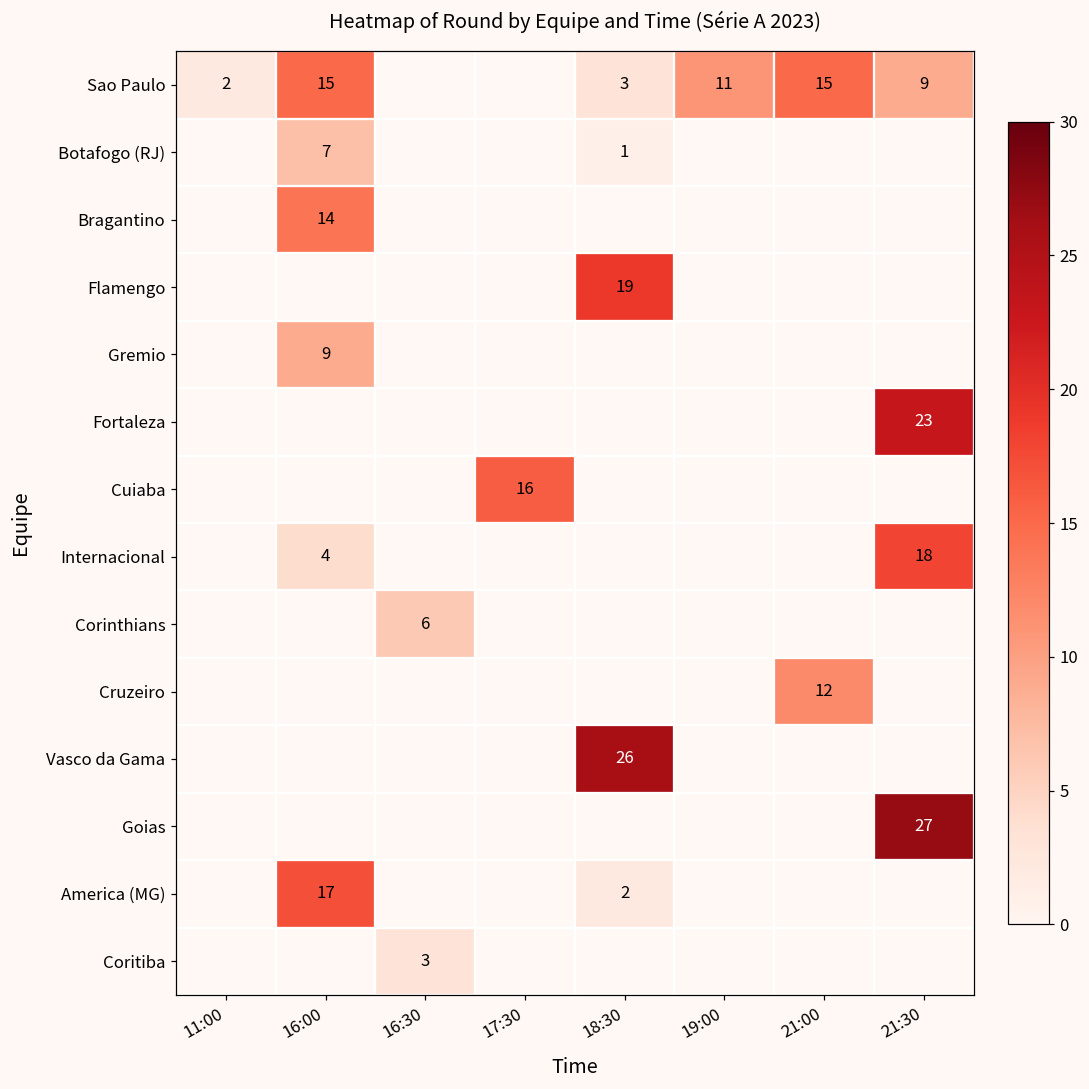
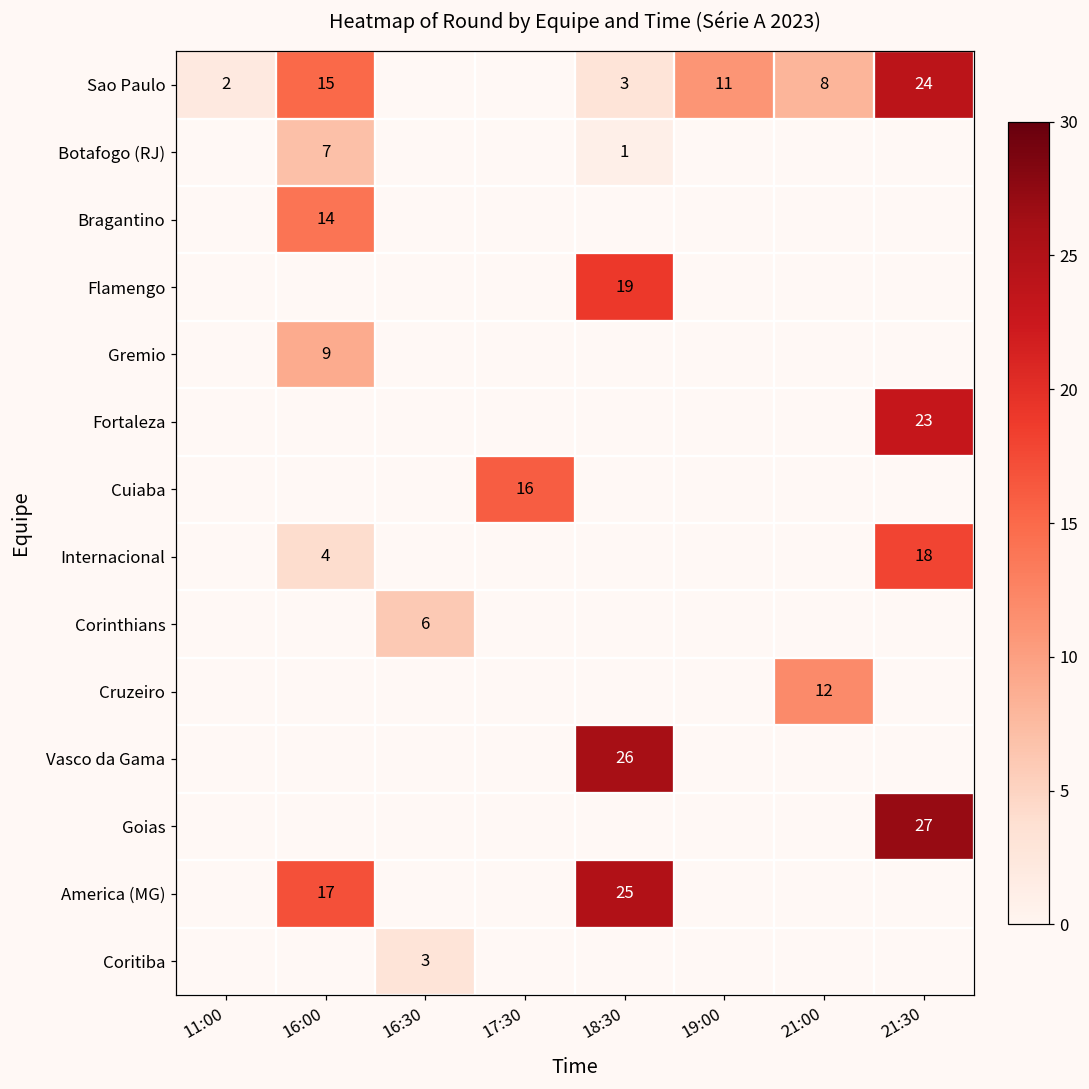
  {
    "Sao Paulo": {
      "11:00": 2,
      "16:00": 15,
      "18:30": 3,
      "19:00": 11,
-     "21:00": 15,
-     "21:30": 9
+     "21:00": 8,
+     "21:30": 24
    },
    "Botafogo (RJ)": {
      "16:00": 7,
      "18:30": 1
    },
    "Bragantino": {
      "16:00": 14
    },
    "Flamengo": {
      "18:30": 19
    },
    "Gremio": {
      "16:00": 9
    },
    "Fortaleza": {
      "21:30": 23
    },
    "Cuiaba": {
      "17:30": 16
    },
    "Internacional": {
      "16:00": 4,
      "21:30": 18
    },
    "Corinthians": {
      "16:30": 6
    },
    "Cruzeiro": {
      "21:00": 12
    },
    "Vasco da Gama": {
      "18:30": 26
    },
    "Goias": {
      "21:30": 27
    },
    "America (MG)": {
      "16:00": 17,
-     "18:30": 2
+     "18:30": 25
    },
    "Coritiba": {
      "16:30": 3
    }
  }
